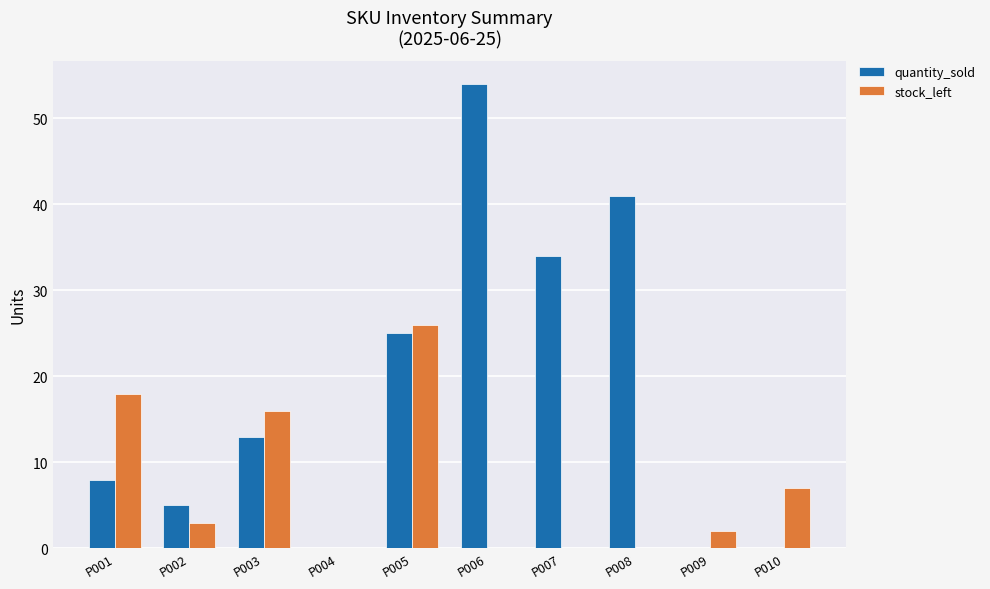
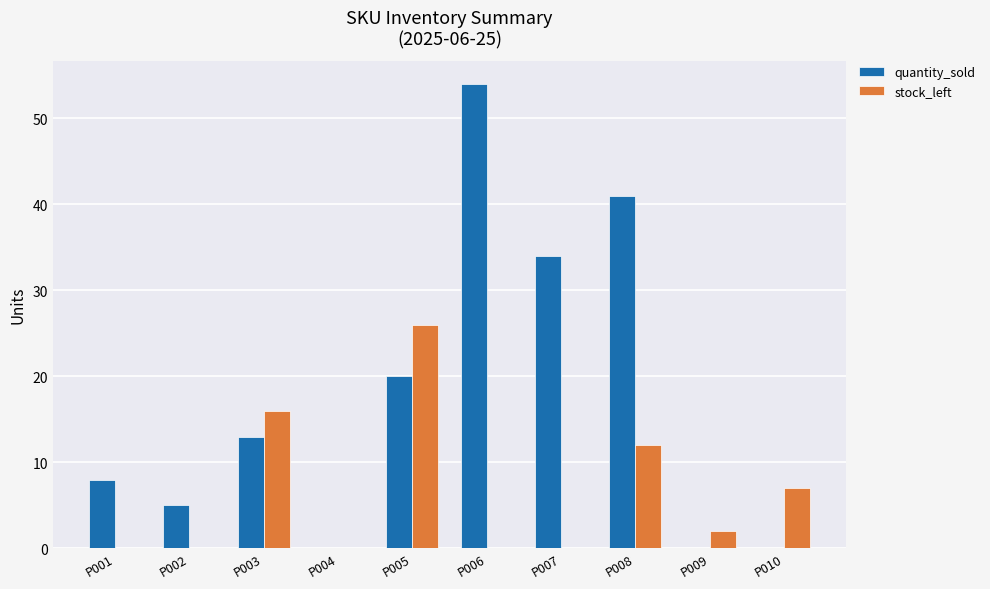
  {
    "quantity_sold": {
      "P001": 8,
      "P002": 5,
      "P003": 13,
      "P004": 0,
-     "P005": 25,
+     "P005": 20,
      "P006": 54,
      "P007": 34,
      "P008": 41,
      "P009": 0,
      "P010": 0
    },
    "stock_left": {
-     "P001": 18,
-     "P002": 3,
+     "P001": 0,
+     "P002": 0,
      "P003": 16,
      "P004": 0,
      "P005": 26,
      "P006": 0,
      "P007": 0,
-     "P008": 0,
+     "P008": 12,
      "P009": 2,
      "P010": 7
    }
  }
